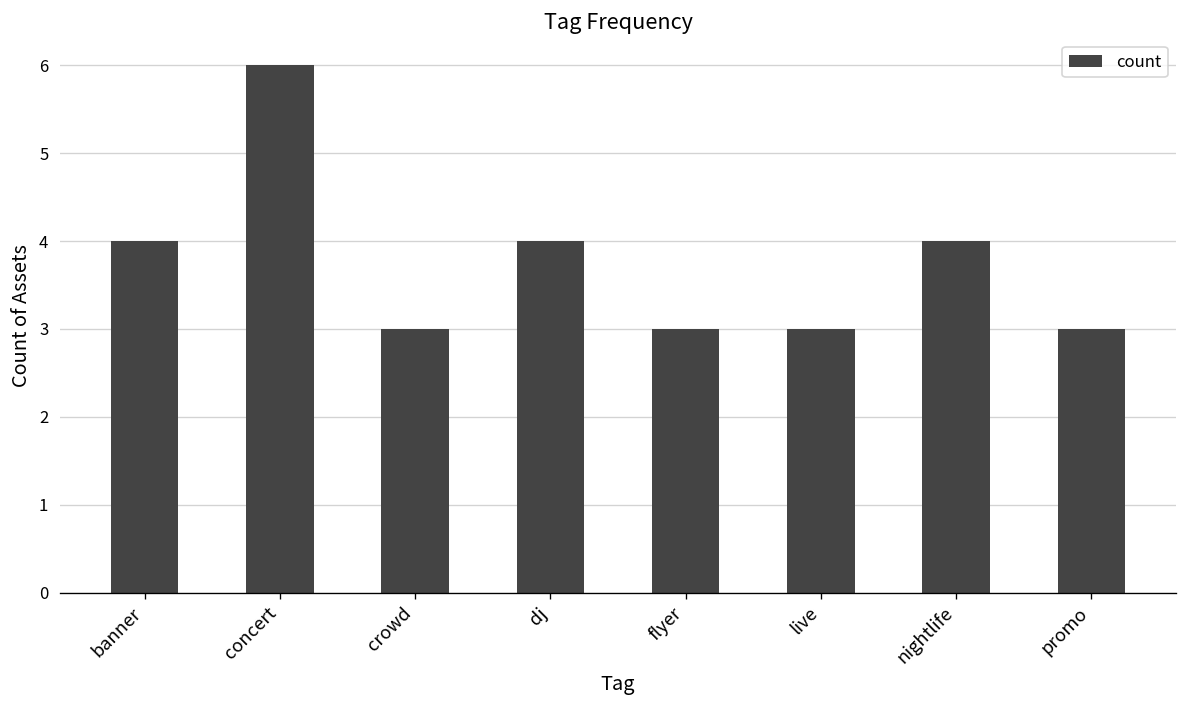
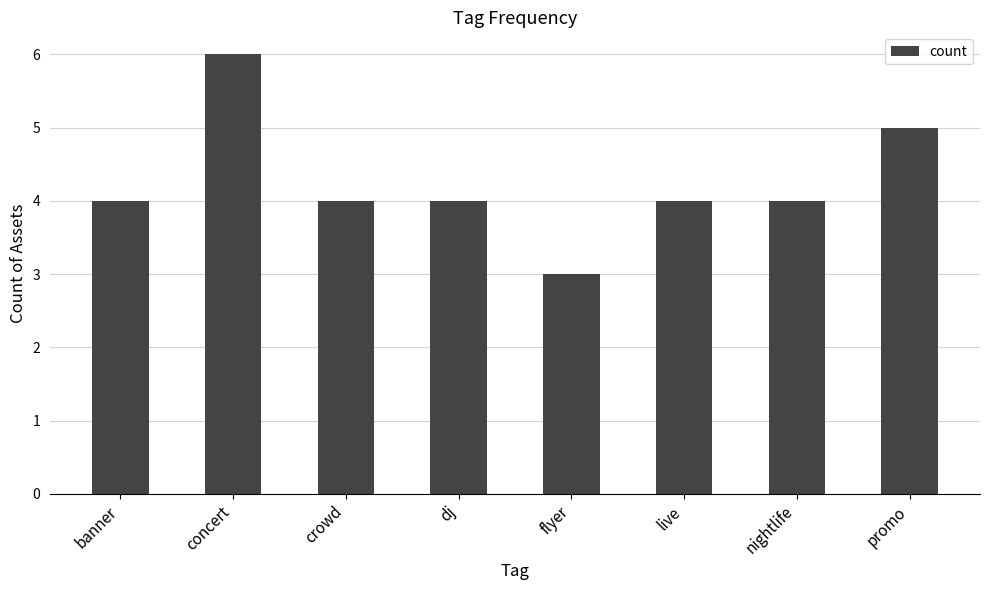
  {
    "banner": 4,
    "concert": 6,
-   "crowd": 3,
+   "crowd": 4,
    "dj": 4,
    "flyer": 3,
-   "live": 3,
+   "live": 4,
    "nightlife": 4,
-   "promo": 3
+   "promo": 5
  }
